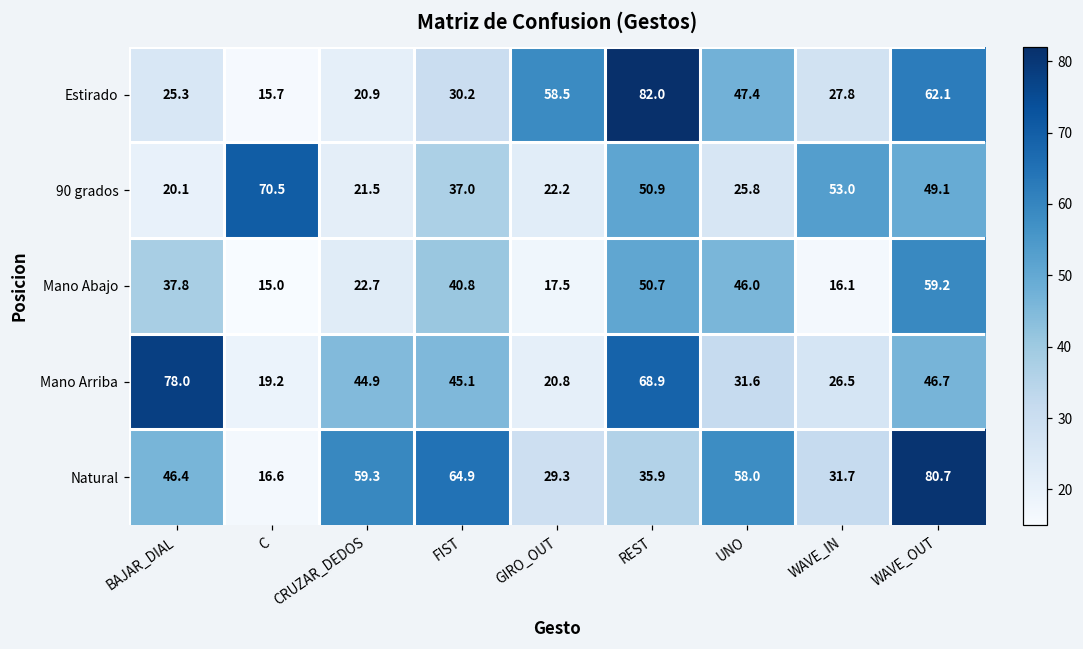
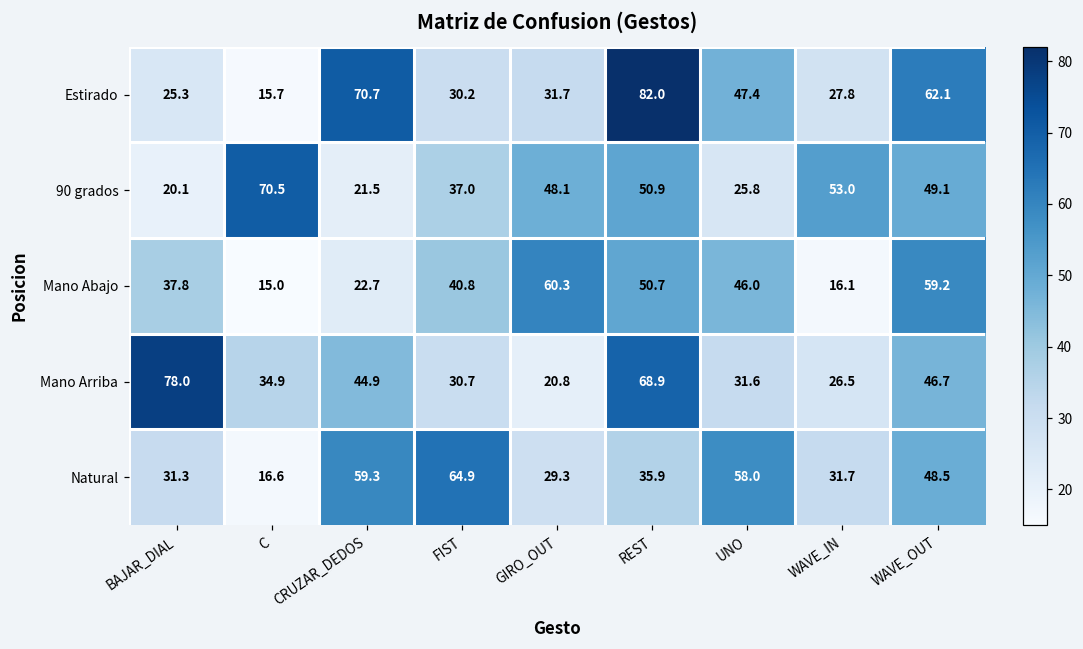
  {
    "Estirado": {
      "BAJAR_DIAL": 25.3,
      "C": 15.7,
-     "CRUZAR_DEDOS": 20.9,
+     "CRUZAR_DEDOS": 70.7,
      "FIST": 30.2,
-     "GIRO_OUT": 58.5,
+     "GIRO_OUT": 31.7,
      "REST": 82.0,
      "UNO": 47.4,
      "WAVE_IN": 27.8,
      "WAVE_OUT": 62.1
    },
    "90 grados": {
      "BAJAR_DIAL": 20.1,
      "C": 70.5,
      "CRUZAR_DEDOS": 21.5,
      "FIST": 37.0,
-     "GIRO_OUT": 22.2,
+     "GIRO_OUT": 48.1,
      "REST": 50.9,
      "UNO": 25.8,
      "WAVE_IN": 53.0,
      "WAVE_OUT": 49.1
    },
    "Mano Abajo": {
      "BAJAR_DIAL": 37.8,
      "C": 15.0,
      "CRUZAR_DEDOS": 22.7,
      "FIST": 40.8,
-     "GIRO_OUT": 17.5,
+     "GIRO_OUT": 60.3,
      "REST": 50.7,
      "UNO": 46.0,
      "WAVE_IN": 16.1,
      "WAVE_OUT": 59.2
    },
    "Mano Arriba": {
      "BAJAR_DIAL": 78.0,
-     "C": 19.2,
+     "C": 34.9,
      "CRUZAR_DEDOS": 44.9,
-     "FIST": 45.1,
+     "FIST": 30.7,
      "GIRO_OUT": 20.8,
      "REST": 68.9,
      "UNO": 31.6,
      "WAVE_IN": 26.5,
      "WAVE_OUT": 46.7
    },
    "Natural": {
-     "BAJAR_DIAL": 46.4,
+     "BAJAR_DIAL": 31.3,
      "C": 16.6,
      "CRUZAR_DEDOS": 59.3,
      "FIST": 64.9,
      "GIRO_OUT": 29.3,
      "REST": 35.9,
      "UNO": 58.0,
      "WAVE_IN": 31.7,
-     "WAVE_OUT": 80.7
+     "WAVE_OUT": 48.5
    }
  }
